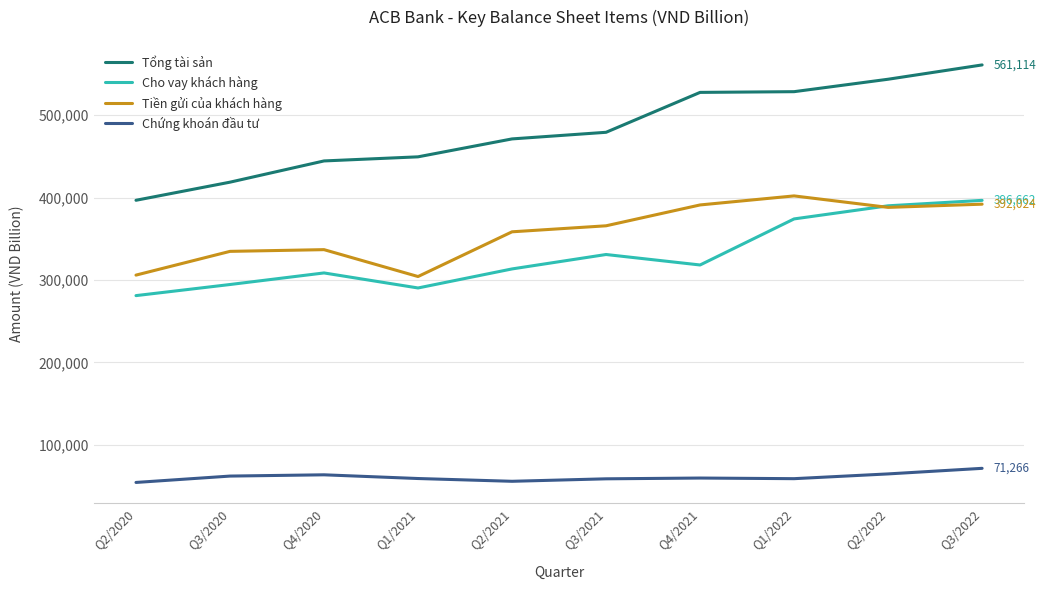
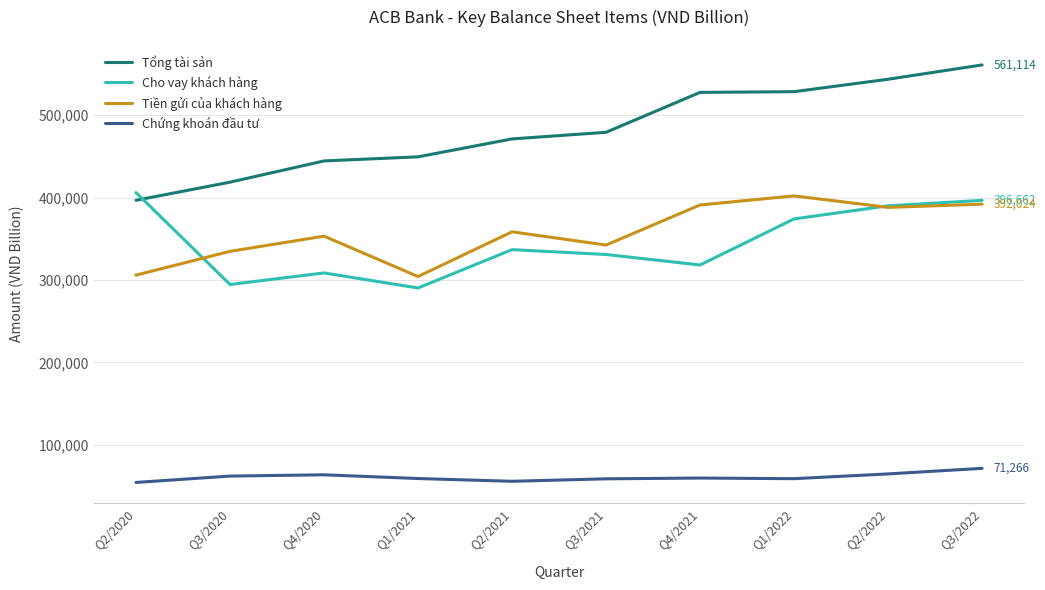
  {
    "Cho vay khách hàng": {
-     "Q2/2020": "280,000",
+     "Q2/2020": "410,000",
      "Q3/2020": "290,000",
      "Q4/2020": "310,000",
      "Q1/2021": "290,000",
-     "Q2/2021": "310,000",
+     "Q2/2021": "340,000",
      "Q3/2021": "330,000",
      "Q4/2021": "320,000",
      "Q1/2022": "370,000"
    },
    "Tiền gửi của khách hàng": {
      "Q2/2020": "310,000",
      "Q3/2020": "330,000",
-     "Q4/2020": "340,000",
+     "Q4/2020": "350,000",
      "Q1/2021": "300,000",
      "Q2/2021": "360,000",
-     "Q3/2021": "370,000",
+     "Q3/2021": "340,000",
      "Q4/2021": "390,000",
      "Q1/2022": "400,000"
    }
  }
